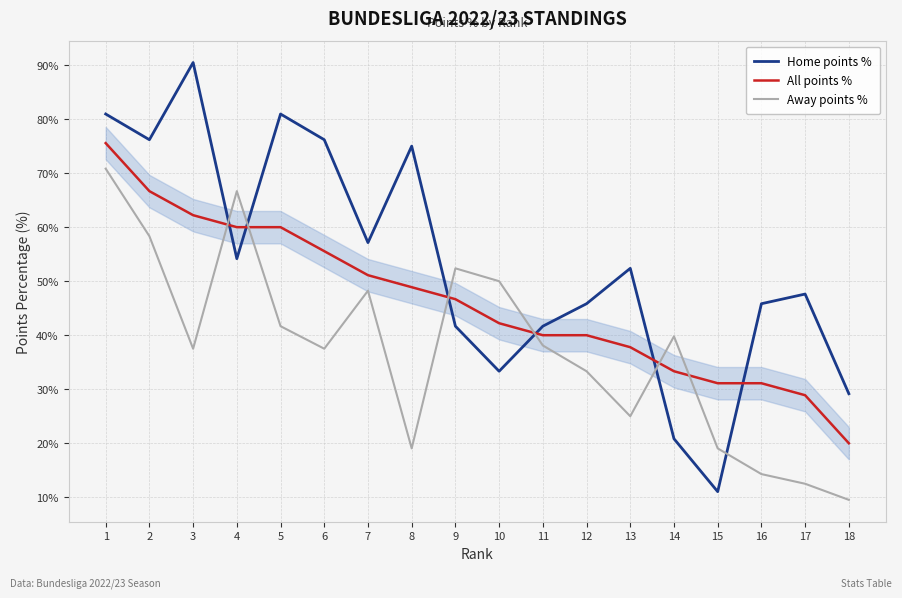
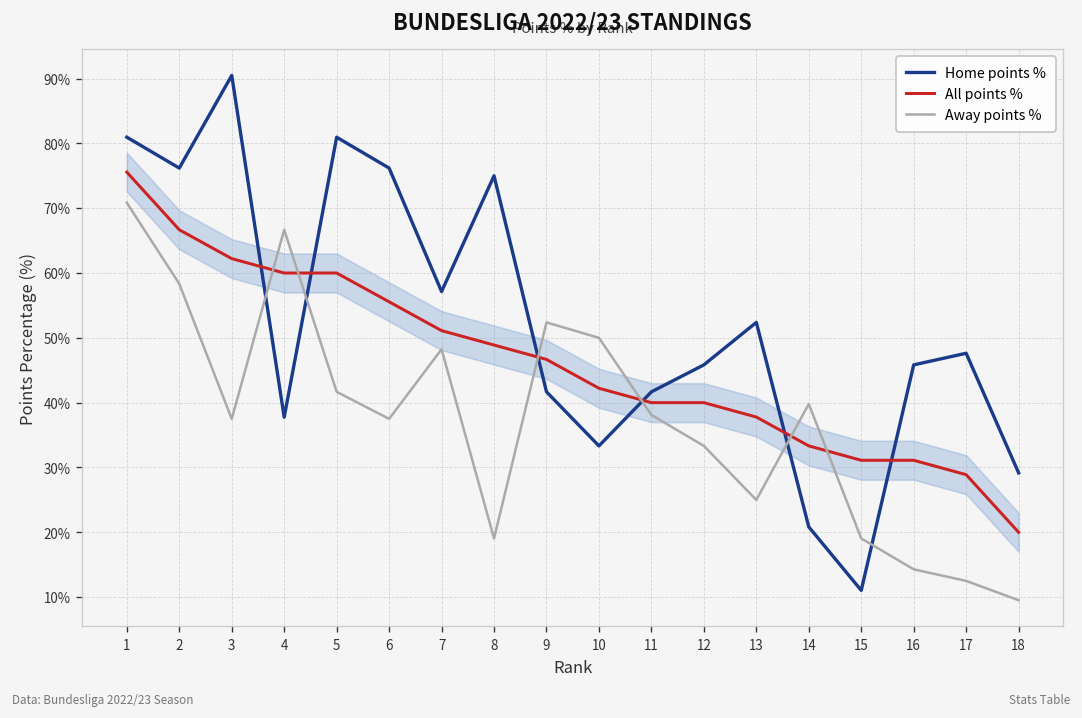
  {
    "Home points %": {
      "1": "81%",
      "2": "76%",
      "3": "90%",
-     "4": "54%",
+     "4": "38%",
      "5": "81%",
      "6": "76%",
      "7": "57%",
      "8": "75%",
      "9": "42%",
      "10": "33%",
      "11": "42%",
      "12": "46%",
      "13": "52%",
      "14": "21%",
      "15": "11%",
      "16": "46%",
      "17": "48%",
      "18": "29%"
    },
    "All points %": {
      "1": "76%",
      "2": "67%",
      "3": "62%",
      "4": "60%",
      "5": "60%",
      "6": "56%",
      "7": "51%",
      "8": "49%",
      "9": "47%",
      "10": "42%",
      "11": "40%",
      "12": "40%",
      "13": "38%",
      "14": "33%",
      "15": "31%",
      "16": "31%",
      "17": "29%",
      "18": "20%"
    },
    "Away points %": {
      "1": "71%",
      "2": "58%",
      "3": "38%",
      "4": "67%",
      "5": "42%",
      "6": "38%",
      "7": "48%",
      "8": "19%",
      "9": "52%",
      "10": "50%",
      "11": "38%",
      "12": "33%",
      "13": "25%",
      "14": "40%",
      "15": "19%",
      "16": "14%",
      "17": "13%",
      "18": "10%"
    }
  }
